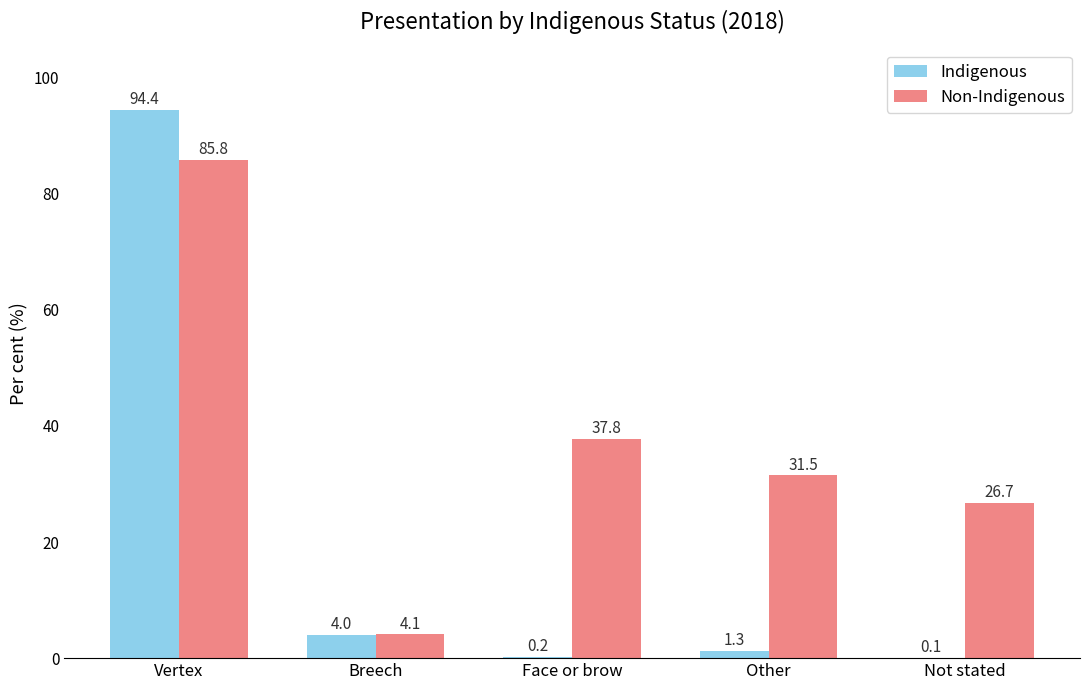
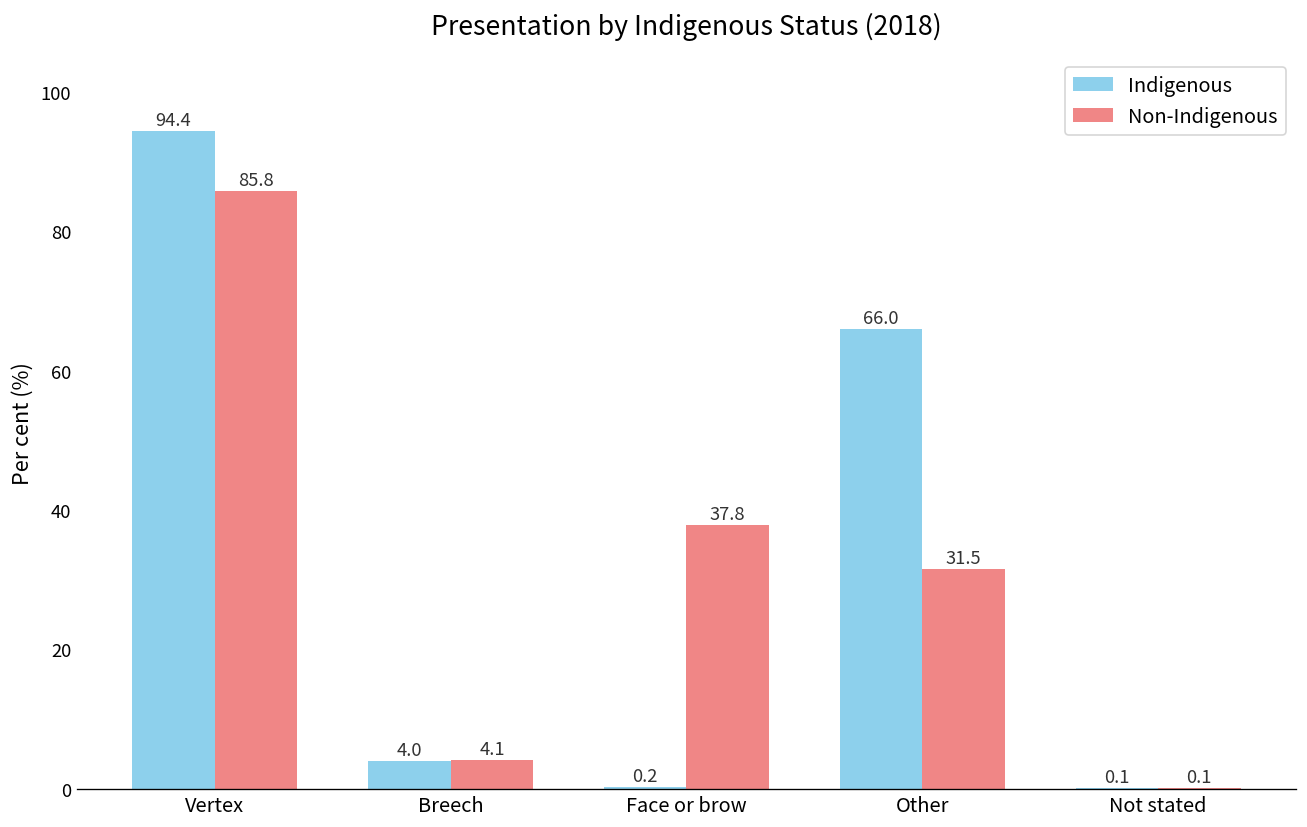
  {
    "Indigenous": {
      "Vertex": 94.4,
      "Breech": 4.0,
      "Face or brow": 0.2,
-     "Other": 1.3,
+     "Other": 66.0,
      "Not stated": 0.1
    },
    "Non-Indigenous": {
      "Vertex": 85.8,
      "Breech": 4.1,
      "Face or brow": 37.8,
      "Other": 31.5,
-     "Not stated": 26.7
+     "Not stated": 0.1
    }
  }
